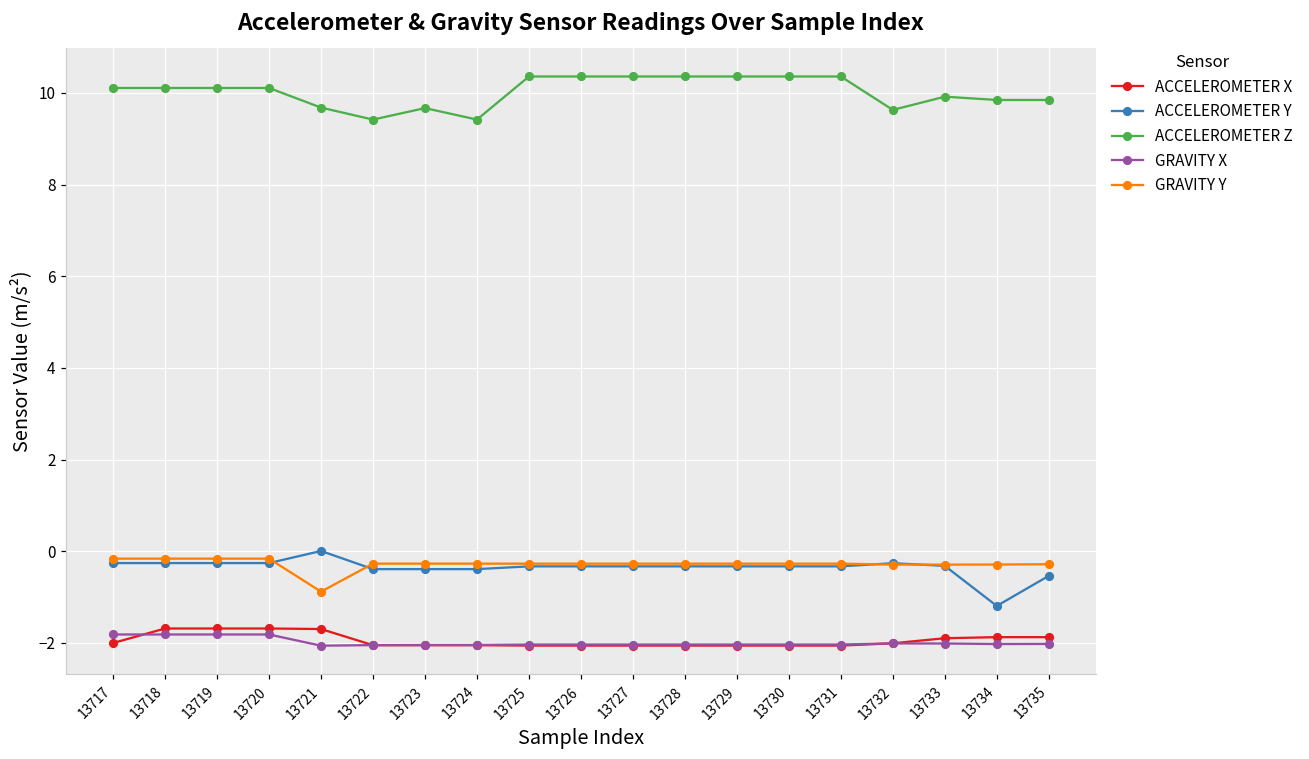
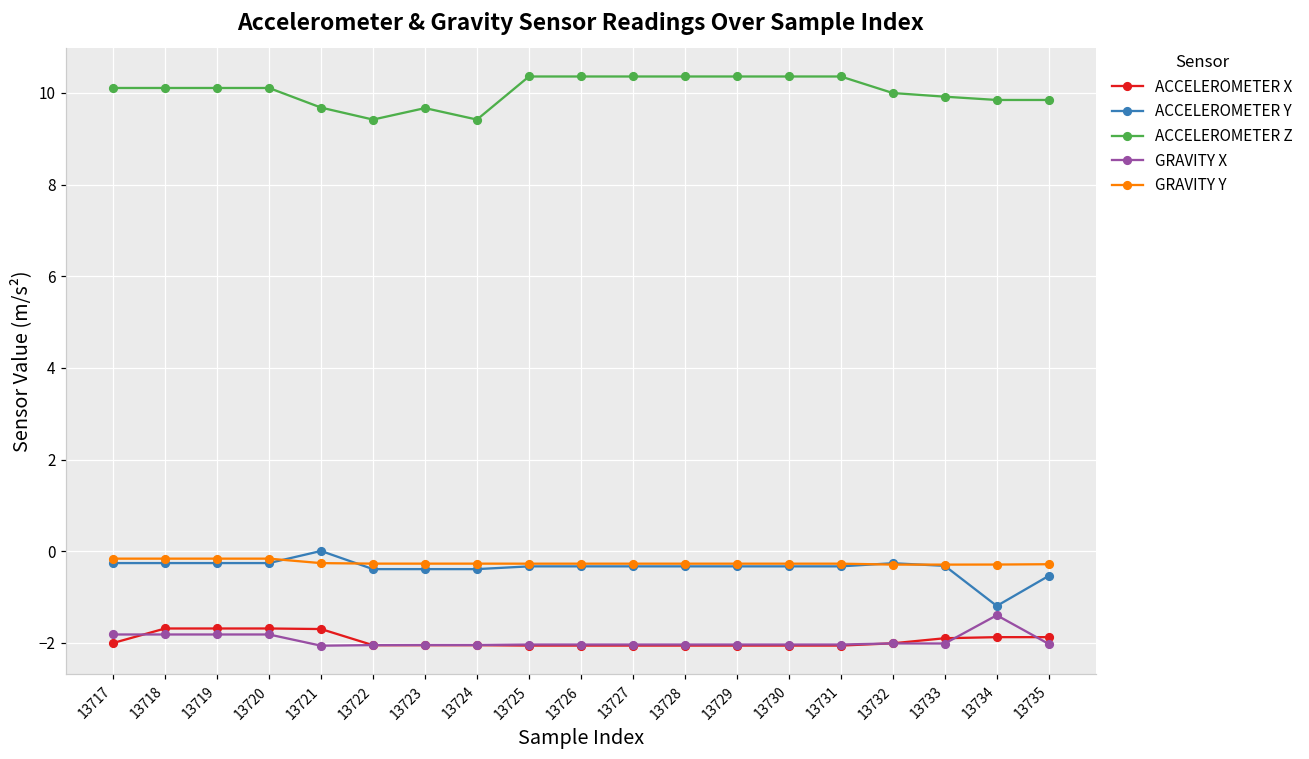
  {
    "ACCELEROMETER X": {
      "13717": -2.0,
      "13718": -1.7,
      "13719": -1.7,
      "13720": -1.7,
      "13721": -1.7,
      "13733": -1.9,
      "13734": -1.9,
      "13735": -1.9
    },
    "ACCELEROMETER Y": {
      "13717": -0.3,
      "13718": -0.3,
      "13719": -0.3,
      "13720": -0.3,
      "13721": 0.0,
      "13722": -0.4,
      "13723": -0.4,
      "13724": -0.4,
      "13734": -1.2,
      "13735": -0.5
    },
    "ACCELEROMETER Z": {
      "13717": 10.1,
      "13718": 10.1,
      "13719": 10.1,
      "13720": 10.1,
      "13721": 9.7,
      "13722": 9.4,
      "13723": 9.7,
      "13724": 9.4,
      "13725": 10.4,
      "13726": 10.4,
      "13727": 10.4,
      "13728": 10.4,
      "13729": 10.4,
      "13730": 10.4,
      "13731": 10.4,
-     "13732": 9.6,
+     "13732": 10.0,
      "13733": 9.9,
      "13734": 9.8,
      "13735": 9.8
    },
    "GRAVITY X": {
      "13717": -1.8,
      "13718": -1.8,
      "13719": -1.8,
      "13720": -1.8,
      "13721": -2.1,
      "13733": -2.0,
-     "13734": -2.0,
+     "13734": -1.4,
      "13735": -2.0
    },
    "GRAVITY Y": {
      "13717": -0.2,
      "13718": -0.2,
      "13719": -0.2,
      "13720": -0.2,
-     "13721": -0.9,
+     "13721": -0.3,
      "13722": -0.3,
      "13723": -0.3,
      "13724": -0.3,
      "13734": -0.3,
      "13735": -0.3
    }
  }
